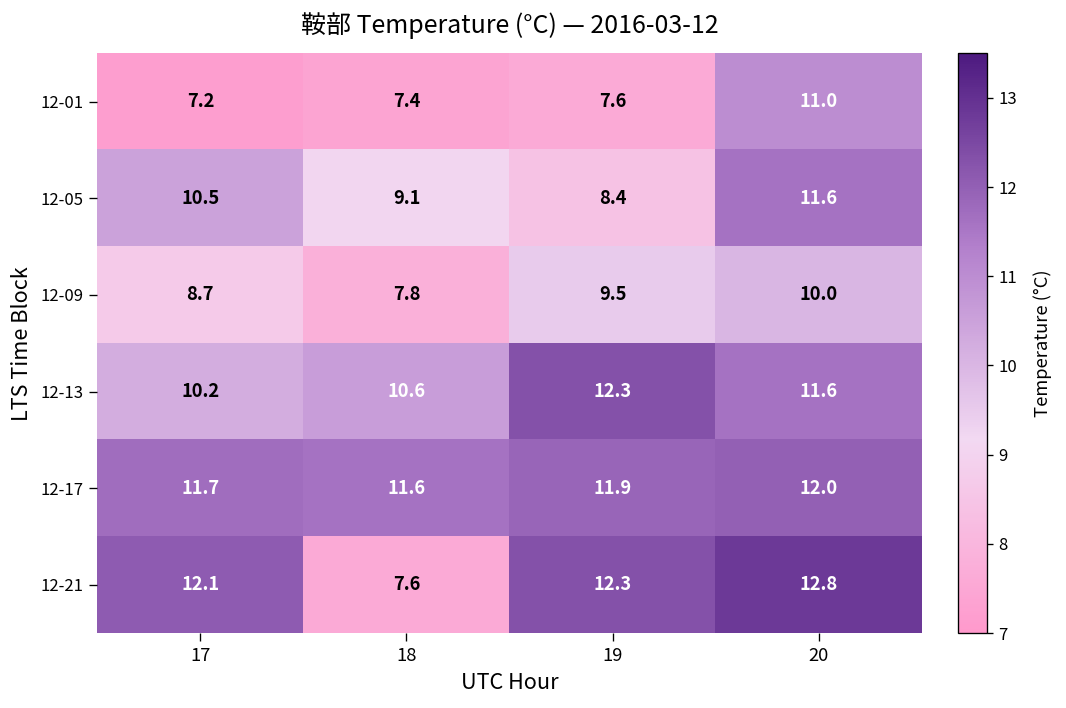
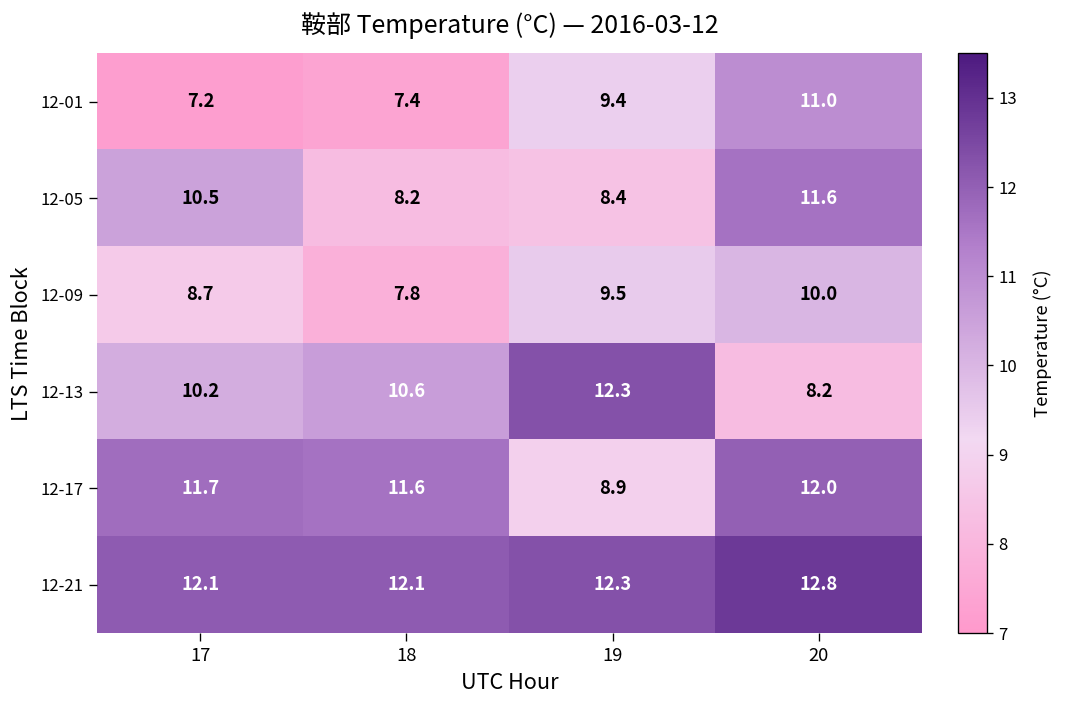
  {
    "12-01": {
      "17": 7.2,
      "18": 7.4,
-     "19": 7.6,
+     "19": 9.4,
      "20": 11.0
    },
    "12-05": {
      "17": 10.5,
-     "18": 9.1,
+     "18": 8.2,
      "19": 8.4,
      "20": 11.6
    },
    "12-09": {
      "17": 8.7,
      "18": 7.8,
      "19": 9.5,
      "20": 10.0
    },
    "12-13": {
      "17": 10.2,
      "18": 10.6,
      "19": 12.3,
-     "20": 11.6
+     "20": 8.2
    },
    "12-17": {
      "17": 11.7,
      "18": 11.6,
-     "19": 11.9,
+     "19": 8.9,
      "20": 12.0
    },
    "12-21": {
      "17": 12.1,
-     "18": 7.6,
+     "18": 12.1,
      "19": 12.3,
      "20": 12.8
    }
  }
